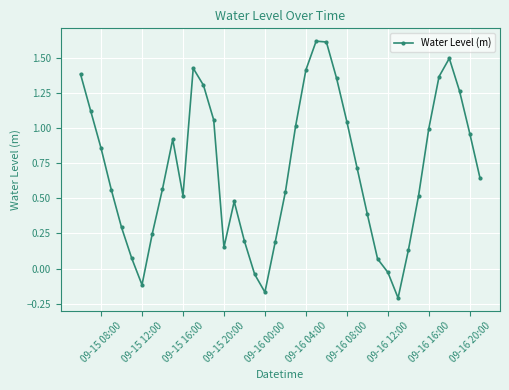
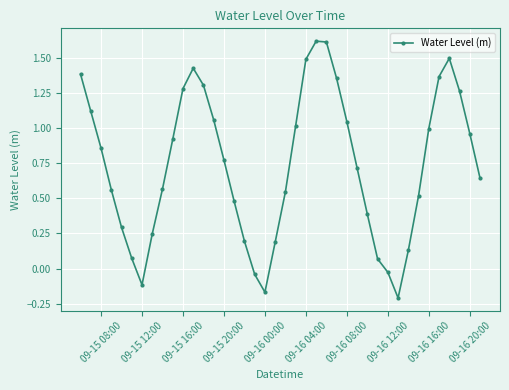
  {
    "09-15 08:00": 0.86,
    "09-15 12:00": -0.12,
-   "09-15 16:00": 0.52,
-   "09-15 20:00": 0.15,
+   "09-15 16:00": 1.28,
+   "09-15 20:00": 0.77,
    "09-16 00:00": -0.17,
-   "09-16 04:00": 1.41,
+   "09-16 04:00": 1.49,
    "09-16 08:00": 1.04,
    "09-16 12:00": -0.03,
    "09-16 16:00": 1.00,
    "09-16 20:00": 0.96
  }
